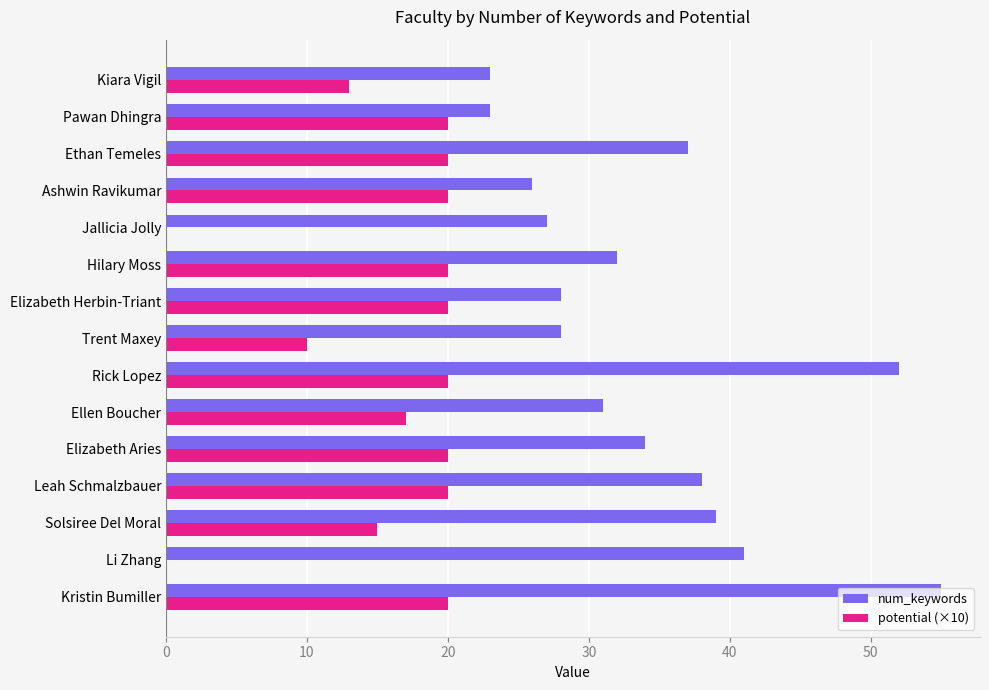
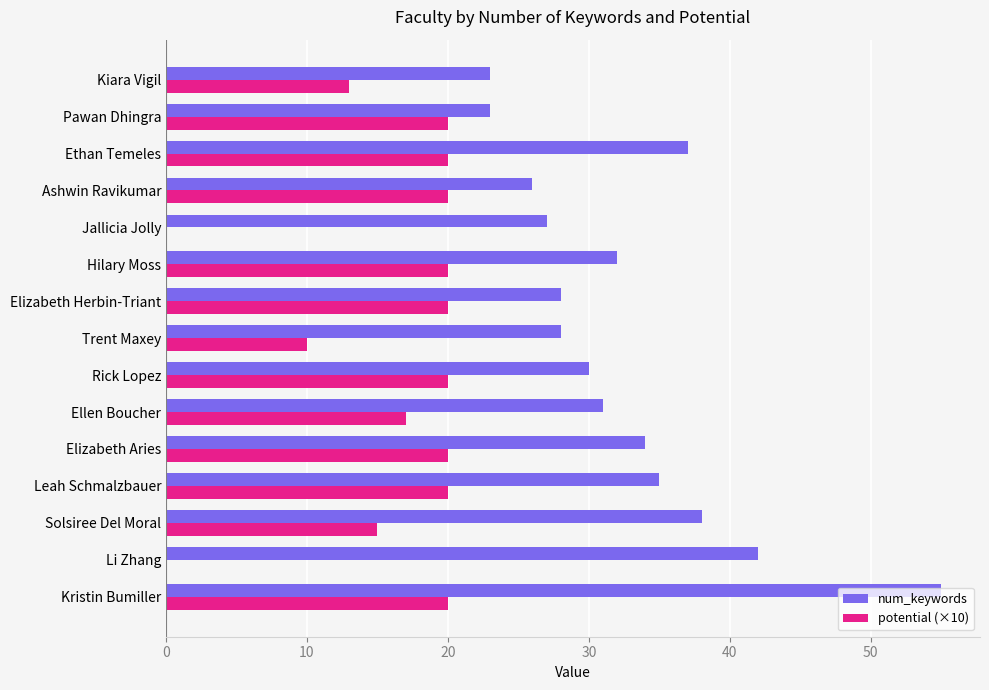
  {
    "num_keywords": {
      "Kiara Vigil": 23,
      "Pawan Dhingra": 23,
      "Ethan Temeles": 37,
      "Ashwin Ravikumar": 26,
      "Jallicia Jolly": 27,
      "Hilary Moss": 32,
      "Elizabeth Herbin-Triant": 28,
      "Trent Maxey": 28,
-     "Rick Lopez": 52,
+     "Rick Lopez": 30,
      "Ellen Boucher": 31,
      "Elizabeth Aries": 34,
-     "Leah Schmalzbauer": 38,
-     "Solsiree Del Moral": 39,
-     "Li Zhang": 41
+     "Leah Schmalzbauer": 35,
+     "Solsiree Del Moral": 38,
+     "Li Zhang": 42
    },
    "potential (×10)": {
      "Kiara Vigil": 13,
      "Pawan Dhingra": 20,
      "Ethan Temeles": 20,
      "Ashwin Ravikumar": 20,
      "Jallicia Jolly": 0,
      "Hilary Moss": 20,
      "Elizabeth Herbin-Triant": 20,
      "Trent Maxey": 10,
      "Rick Lopez": 20,
      "Ellen Boucher": 17,
      "Elizabeth Aries": 20,
      "Leah Schmalzbauer": 20,
      "Solsiree Del Moral": 15,
      "Li Zhang": 0,
      "Kristin Bumiller": 20
    }
  }
